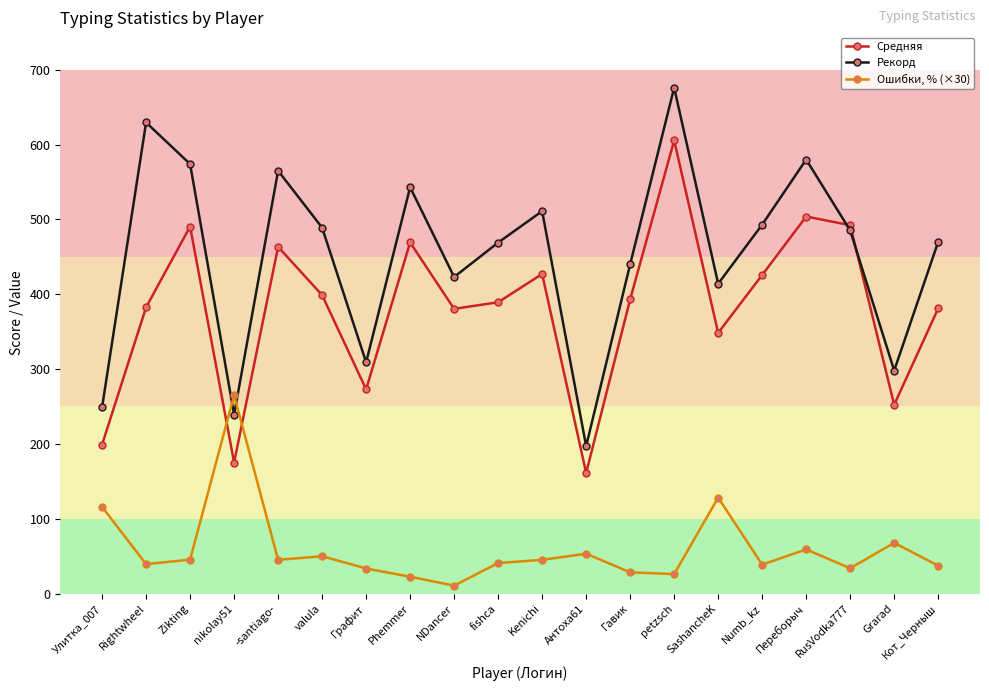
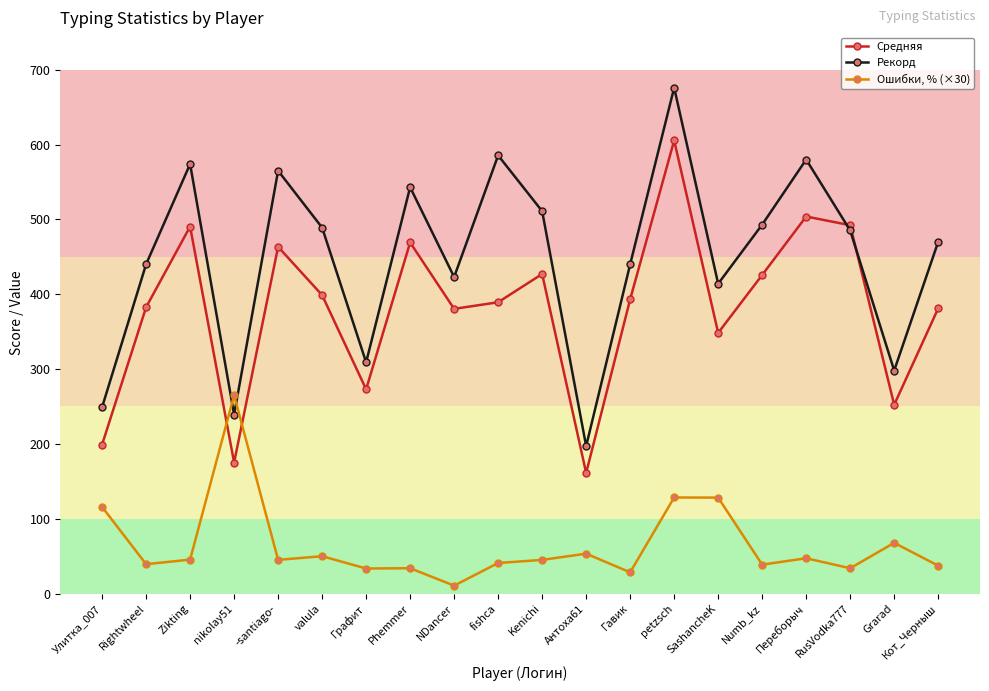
  {
    "Средняя": {
      "Улитка_007": 200,
      "Rightwheel": 380,
      "Zikting": 490,
      "nikolay51": 180,
      "-santiago-": 460,
      "valula": 400,
      "Графит": 270,
      "Phemmer": 470,
      "NDancer": 380,
      "fishca": 390,
      "Kenichi": 430,
      "Антоха61": 160,
      "Гавик": 390,
      "petzsch": 610,
      "SashancheK": 350,
      "Numb_kz": 430,
      "Переборыч": 500,
      "RusVodka777": 490,
      "Grarad": 250,
      "Кот_Черныш": 380
    },
    "Рекорд": {
      "Улитка_007": 250,
-     "Rightwheel": 630,
+     "Rightwheel": 440,
      "Zikting": 570,
      "nikolay51": 240,
      "-santiago-": 570,
      "valula": 490,
      "Графит": 310,
      "Phemmer": 540,
      "NDancer": 420,
-     "fishca": 470,
+     "fishca": 590,
      "Kenichi": 510,
      "Антоха61": 200,
      "Гавик": 440,
      "petzsch": 680,
      "SashancheK": 410,
      "Numb_kz": 490,
      "Переборыч": 580,
      "RusVodka777": 490,
      "Grarad": 300,
      "Кот_Черныш": 470
    },
    "Ошибки, % (×30)": {
      "Улитка_007": 120,
      "Rightwheel": 40,
      "Zikting": 50,
      "nikolay51": 270,
      "-santiago-": 40,
      "valula": 50,
      "Графит": 30,
-     "Phemmer": 20,
+     "Phemmer": 30,
      "NDancer": 10,
      "fishca": 40,
      "Kenichi": 40,
      "Антоха61": 50,
      "Гавик": 30,
-     "petzsch": 30,
+     "petzsch": 130,
      "SashancheK": 130,
      "Numb_kz": 40,
-     "Переборыч": 60,
+     "Переборыч": 50,
      "RusVodka777": 30,
      "Grarad": 70,
      "Кот_Черныш": 40
    }
  }
